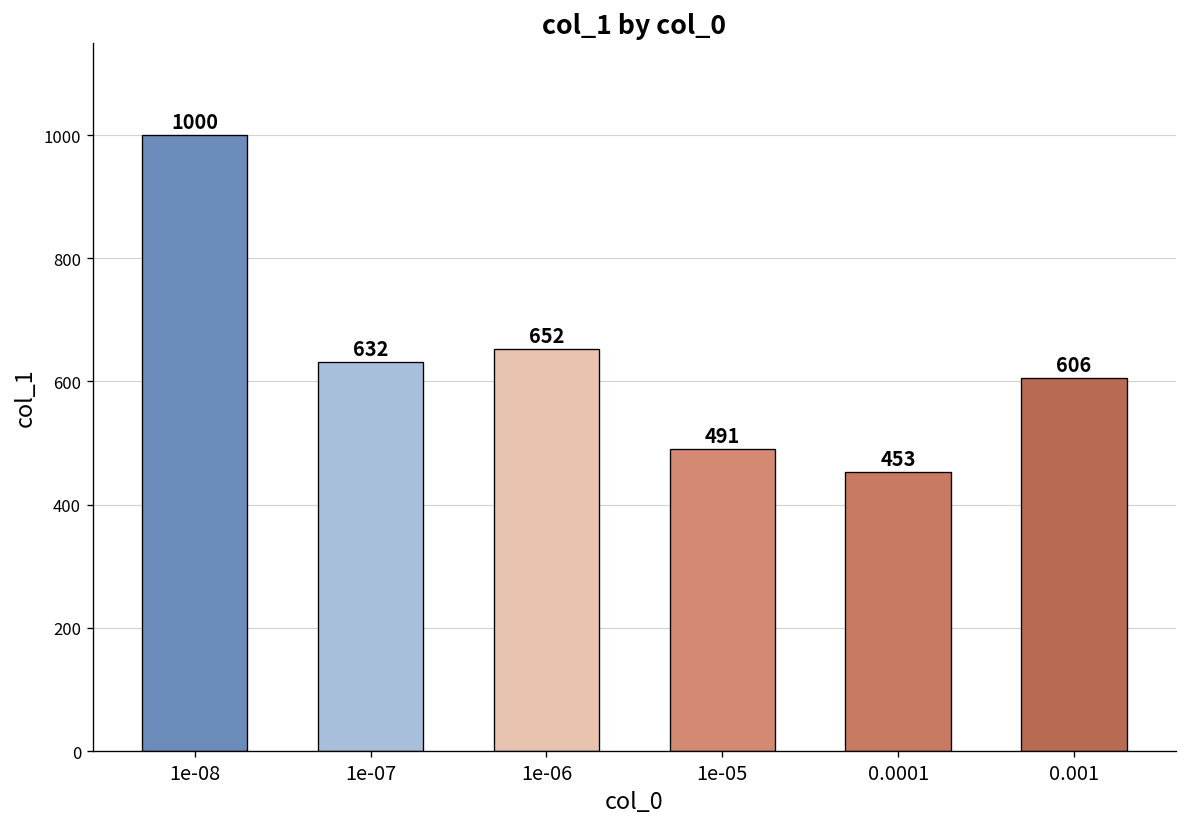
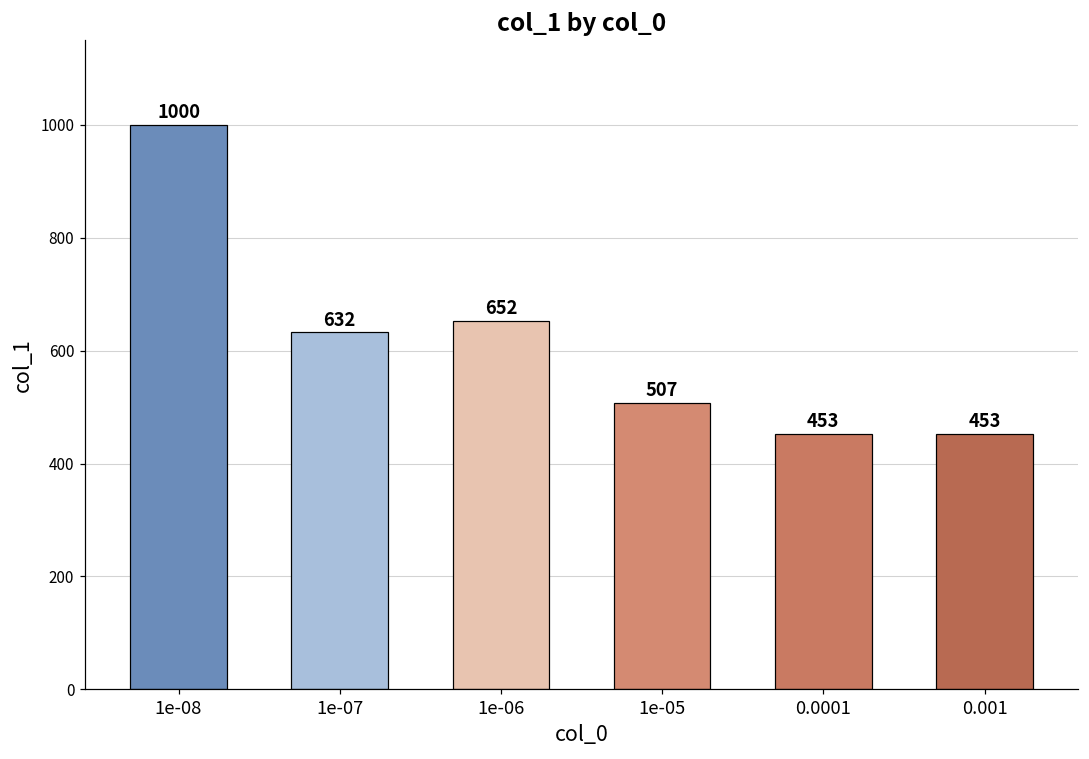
  {
    "1e-08": 1000,
    "1e-07": 632,
    "1e-06": 652,
-   "1e-05": 491,
+   "1e-05": 507,
    "0.0001": 453,
-   "0.001": 606
+   "0.001": 453
  }
